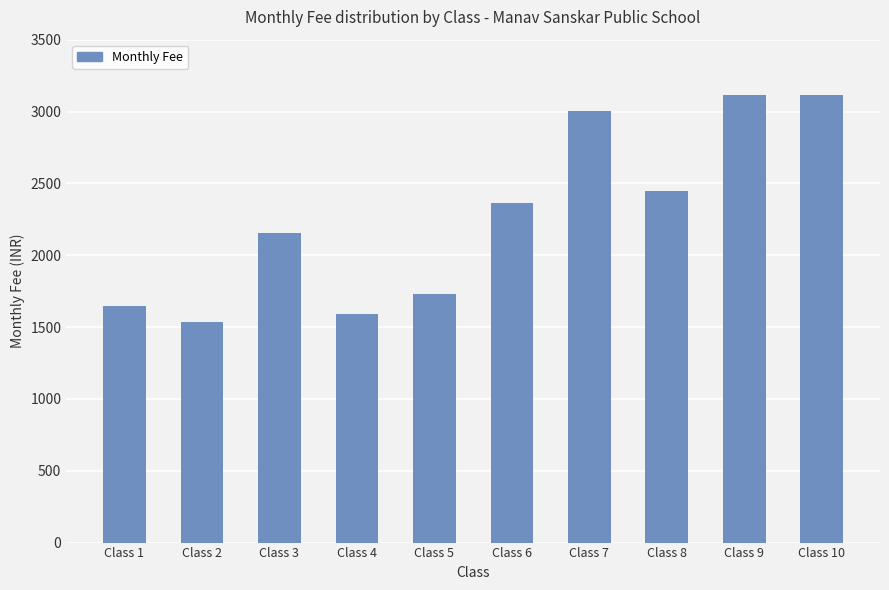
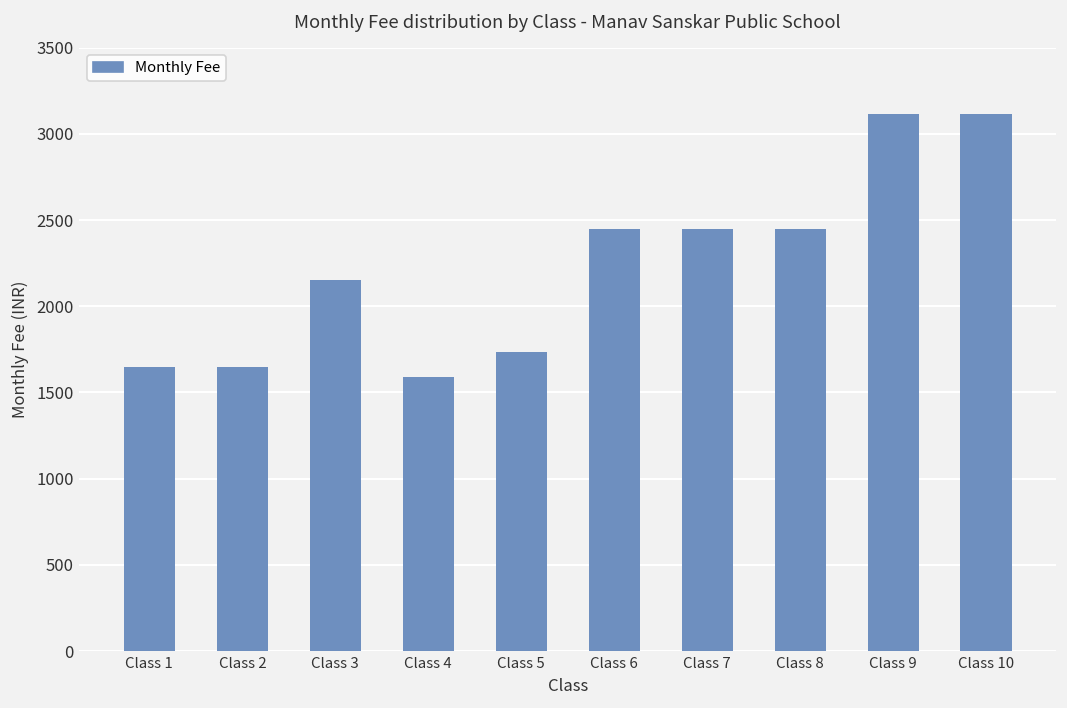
  {
    "Class 1": 1650,
-   "Class 2": 1540,
+   "Class 2": 1650,
    "Class 3": 2150,
    "Class 4": 1590,
    "Class 5": 1730,
-   "Class 6": 2370,
-   "Class 7": 3000,
+   "Class 6": 2450,
+   "Class 7": 2450,
    "Class 8": 2450,
    "Class 9": 3120,
    "Class 10": 3120
  }
